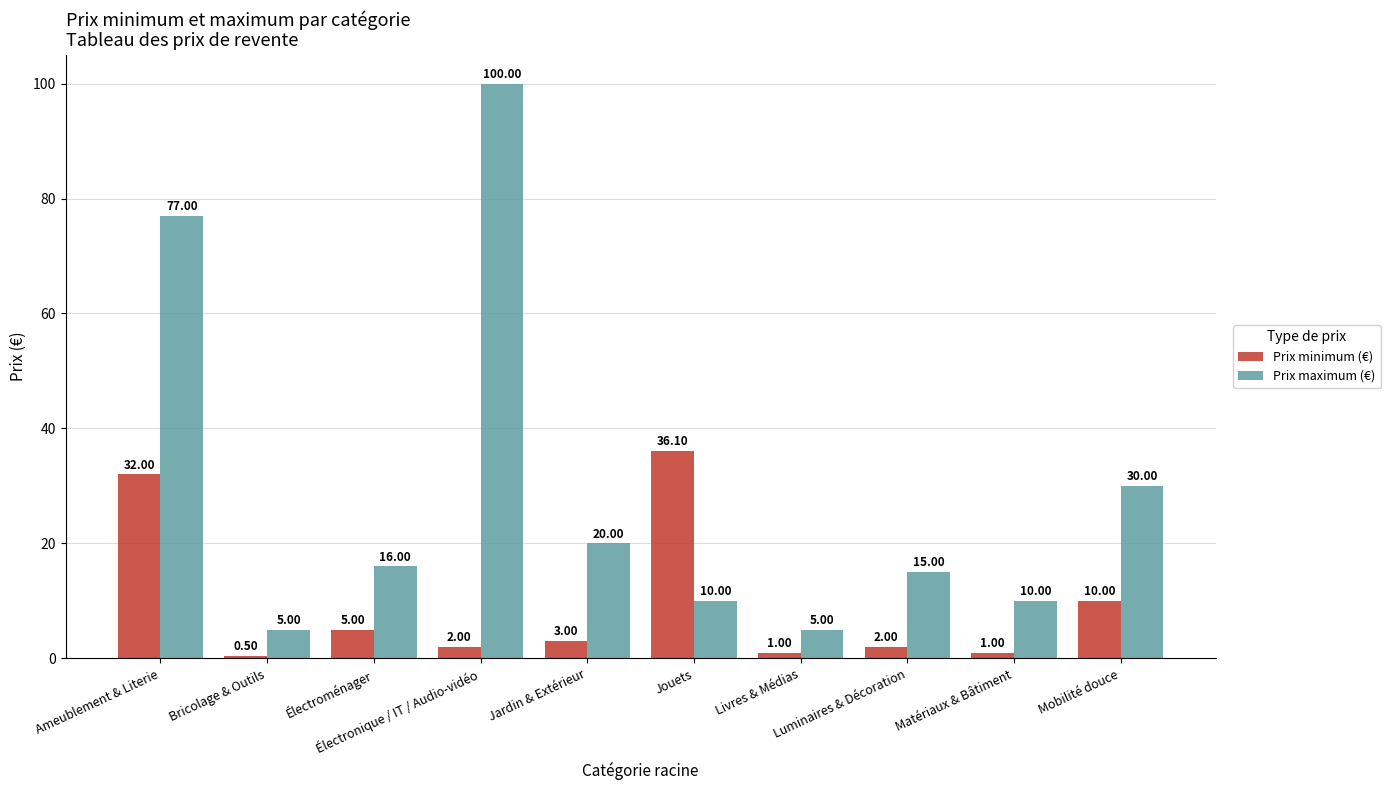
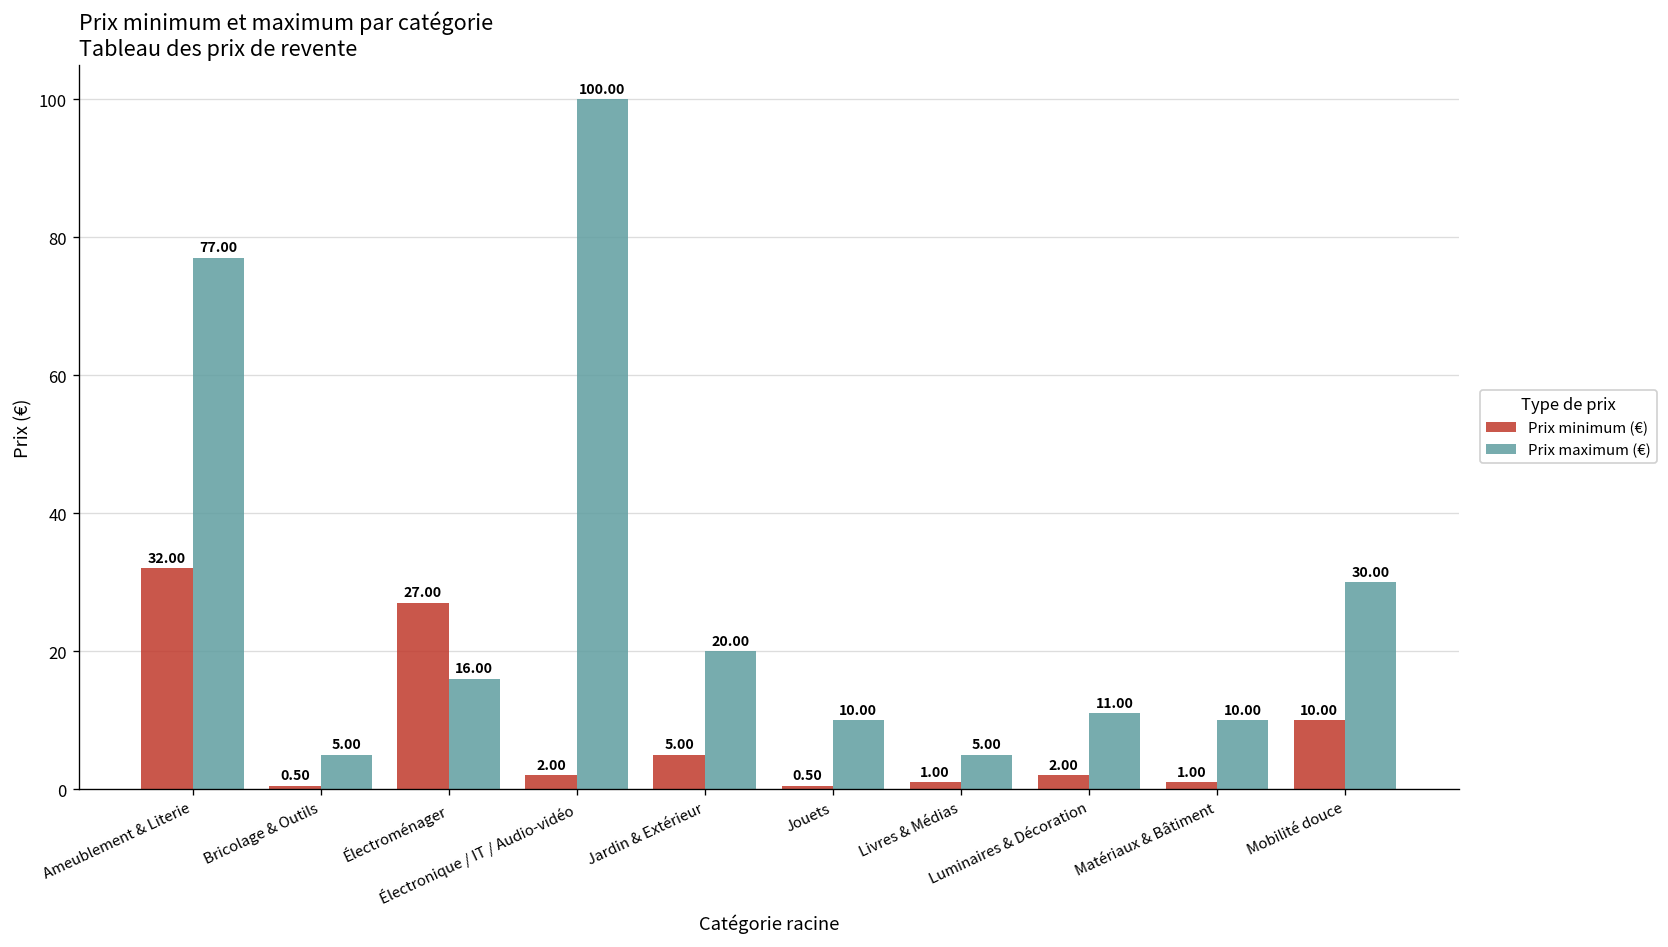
  {
    "Prix minimum (€)": {
      "Ameublement & Literie": 32.00,
      "Bricolage & Outils": 0.50,
-     "Électroménager": 5.00,
+     "Électroménager": 27.00,
      "Électronique / IT / Audio-vidéo": 2.00,
-     "Jardin & Extérieur": 3.00,
-     "Jouets": 36.10,
+     "Jardin & Extérieur": 5.00,
+     "Jouets": 0.50,
      "Livres & Médias": 1.00,
      "Luminaires & Décoration": 2.00,
      "Matériaux & Bâtiment": 1.00,
      "Mobilité douce": 10.00
    },
    "Prix maximum (€)": {
      "Ameublement & Literie": 77.00,
      "Bricolage & Outils": 5.00,
      "Électroménager": 16.00,
      "Électronique / IT / Audio-vidéo": 100.00,
      "Jardin & Extérieur": 20.00,
      "Jouets": 10.00,
      "Livres & Médias": 5.00,
-     "Luminaires & Décoration": 15.00,
+     "Luminaires & Décoration": 11.00,
      "Matériaux & Bâtiment": 10.00,
      "Mobilité douce": 30.00
    }
  }
